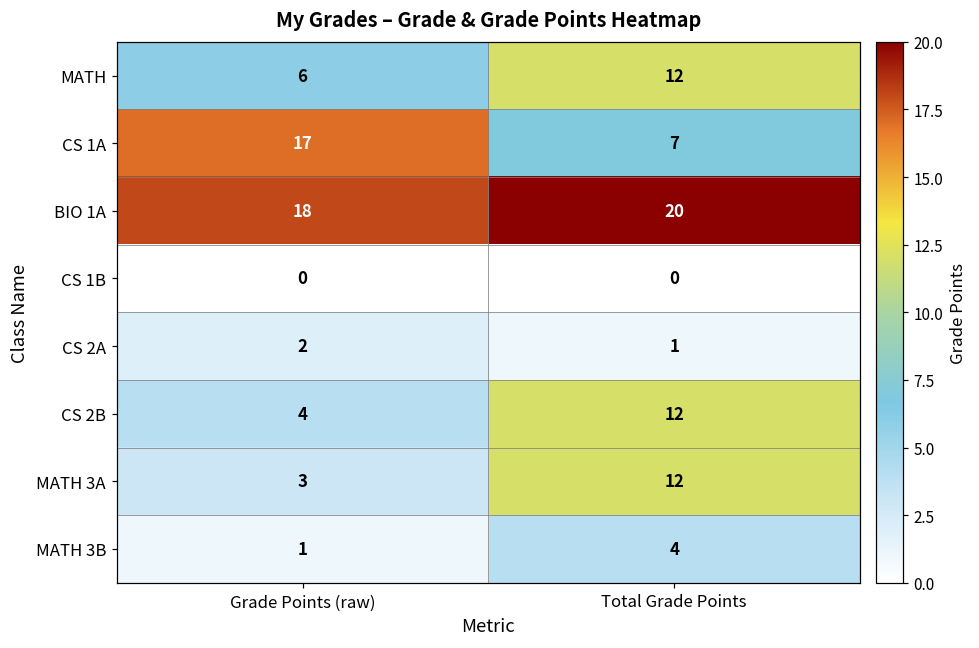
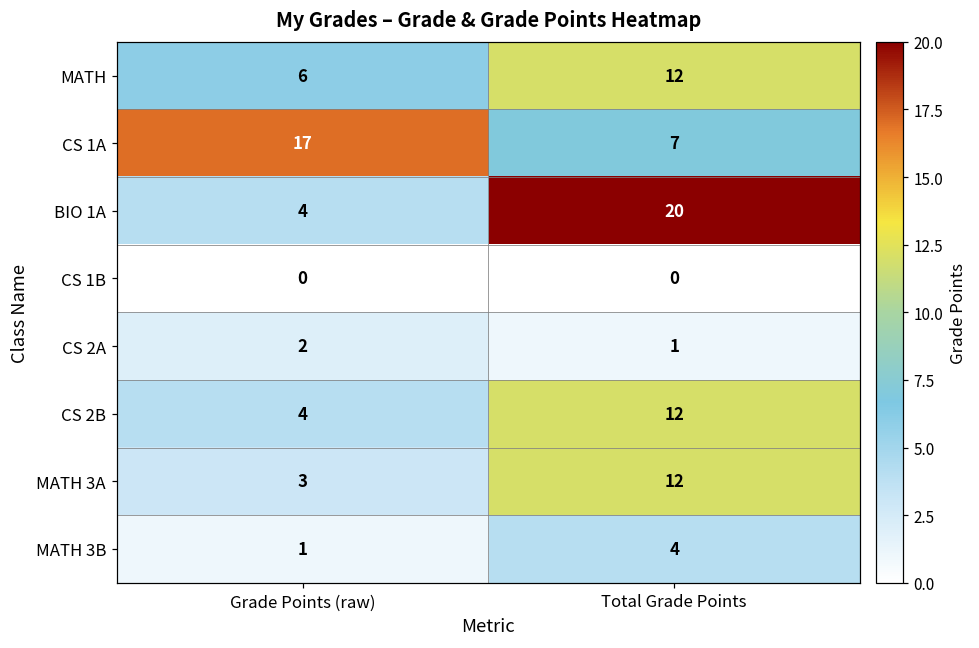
  {
    "MATH": {
      "Grade Points (raw)": 6,
      "Total Grade Points": 12
    },
    "CS 1A": {
      "Grade Points (raw)": 17,
      "Total Grade Points": 7
    },
    "BIO 1A": {
-     "Grade Points (raw)": 18,
+     "Grade Points (raw)": 4,
      "Total Grade Points": 20
    },
    "CS 1B": {
      "Grade Points (raw)": 0,
      "Total Grade Points": 0
    },
    "CS 2A": {
      "Grade Points (raw)": 2,
      "Total Grade Points": 1
    },
    "CS 2B": {
      "Grade Points (raw)": 4,
      "Total Grade Points": 12
    },
    "MATH 3A": {
      "Grade Points (raw)": 3,
      "Total Grade Points": 12
    },
    "MATH 3B": {
      "Grade Points (raw)": 1,
      "Total Grade Points": 4
    }
  }
